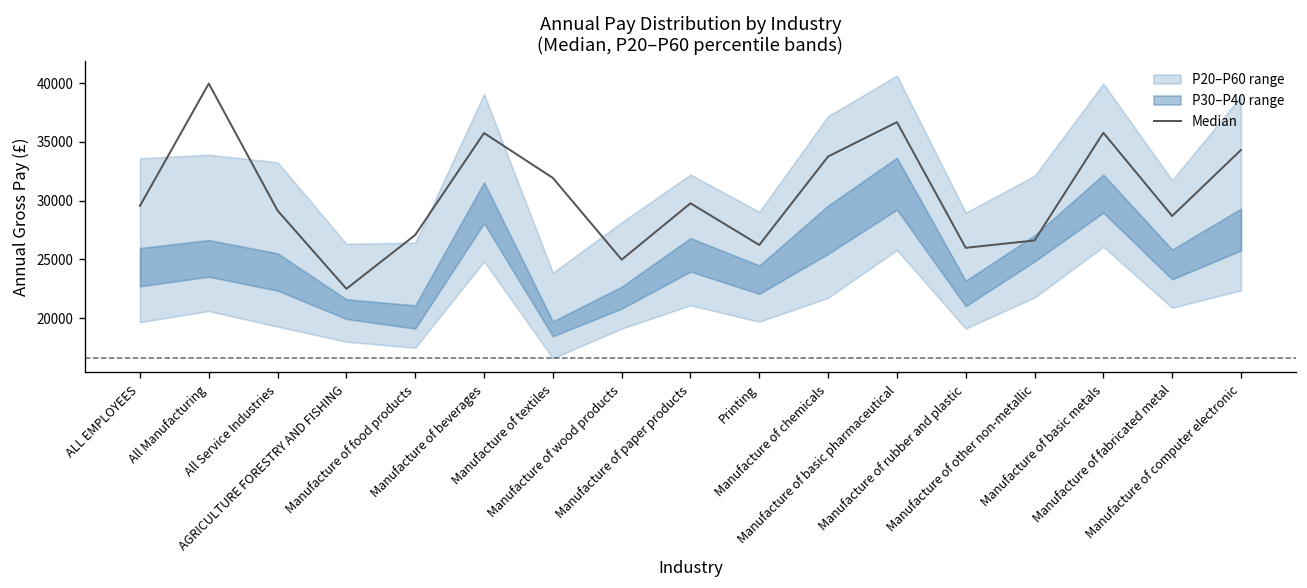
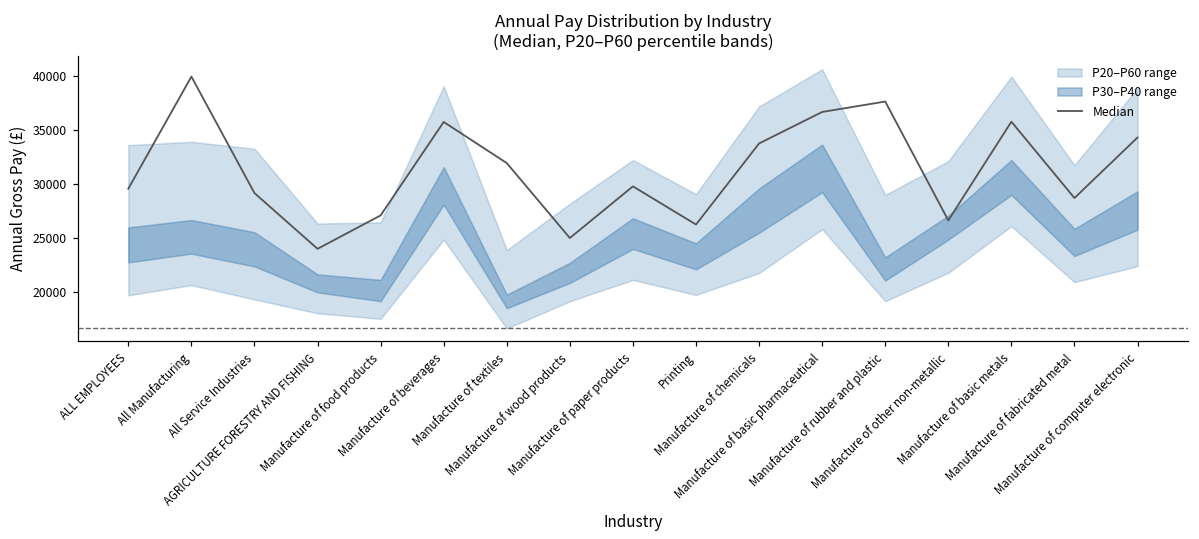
  {
    "Median": {
      "ALL EMPLOYEES": 30000,
      "All Manufacturing": 40000,
      "All Service Industries": 29000,
-     "AGRICULTURE FORESTRY AND FISHING": 23000,
+     "AGRICULTURE FORESTRY AND FISHING": 24000,
      "Manufacture of food products": 27000,
      "Manufacture of beverages": 36000,
      "Manufacture of textiles": 32000,
      "Manufacture of wood products": 25000,
      "Manufacture of paper products": 30000,
      "Printing": 26000,
      "Manufacture of chemicals": 34000,
      "Manufacture of basic pharmaceutical": 37000,
-     "Manufacture of rubber and plastic": 26000,
+     "Manufacture of rubber and plastic": 38000,
      "Manufacture of other non-metallic": 27000,
      "Manufacture of basic metals": 36000,
      "Manufacture of fabricated metal": 29000,
      "Manufacture of computer electronic": 34000
    }
  }
